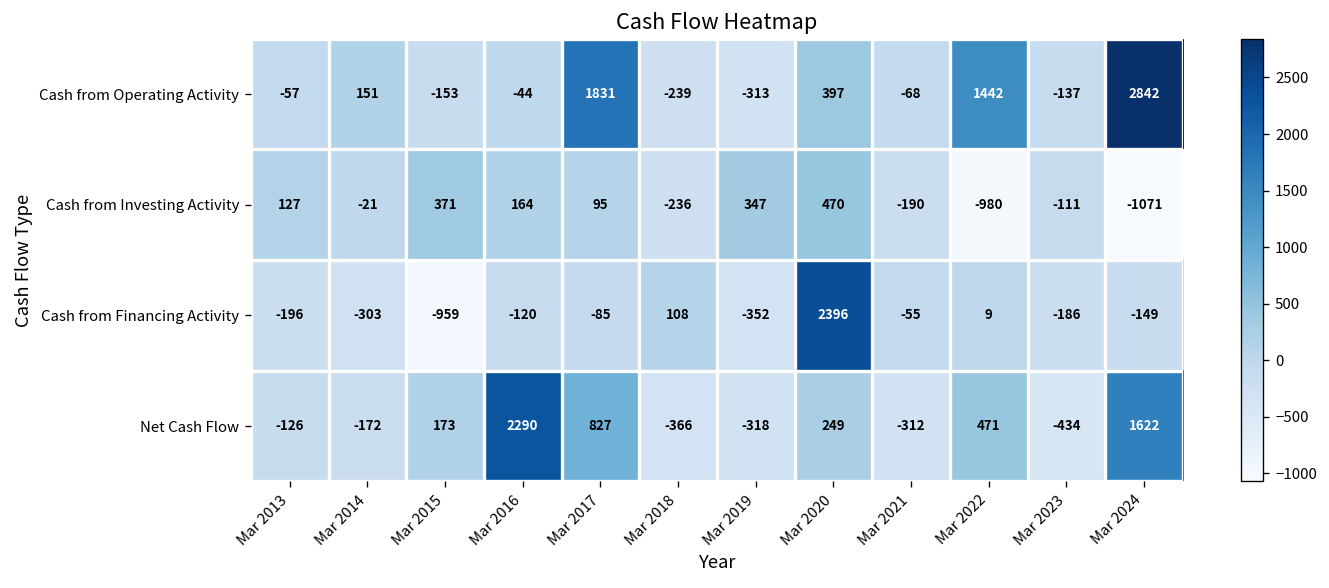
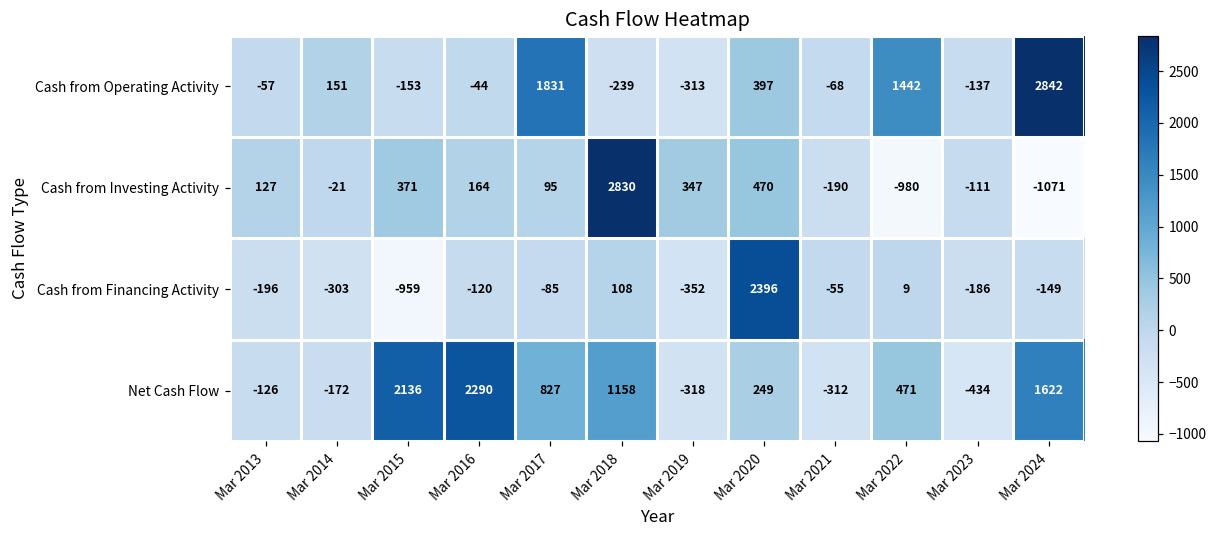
  {
    "Cash from Operating Activity": {
      "Mar 2013": -57,
      "Mar 2014": 151,
      "Mar 2015": -153,
      "Mar 2016": -44,
      "Mar 2017": 1831,
      "Mar 2018": -239,
      "Mar 2019": -313,
      "Mar 2020": 397,
      "Mar 2021": -68,
      "Mar 2022": 1442,
      "Mar 2023": -137,
      "Mar 2024": 2842
    },
    "Cash from Investing Activity": {
      "Mar 2013": 127,
      "Mar 2014": -21,
      "Mar 2015": 371,
      "Mar 2016": 164,
      "Mar 2017": 95,
-     "Mar 2018": -236,
+     "Mar 2018": 2830,
      "Mar 2019": 347,
      "Mar 2020": 470,
      "Mar 2021": -190,
      "Mar 2022": -980,
      "Mar 2023": -111,
      "Mar 2024": -1071
    },
    "Cash from Financing Activity": {
      "Mar 2013": -196,
      "Mar 2014": -303,
      "Mar 2015": -959,
      "Mar 2016": -120,
      "Mar 2017": -85,
      "Mar 2018": 108,
      "Mar 2019": -352,
      "Mar 2020": 2396,
      "Mar 2021": -55,
      "Mar 2022": 9,
      "Mar 2023": -186,
      "Mar 2024": -149
    },
    "Net Cash Flow": {
      "Mar 2013": -126,
      "Mar 2014": -172,
-     "Mar 2015": 173,
+     "Mar 2015": 2136,
      "Mar 2016": 2290,
      "Mar 2017": 827,
-     "Mar 2018": -366,
+     "Mar 2018": 1158,
      "Mar 2019": -318,
      "Mar 2020": 249,
      "Mar 2021": -312,
      "Mar 2022": 471,
      "Mar 2023": -434,
      "Mar 2024": 1622
    }
  }
